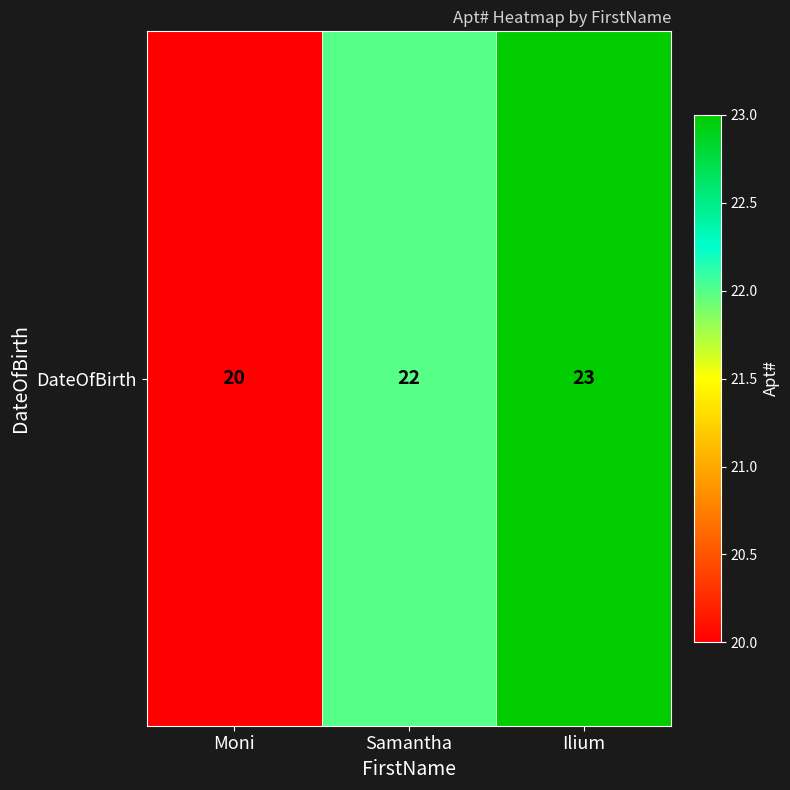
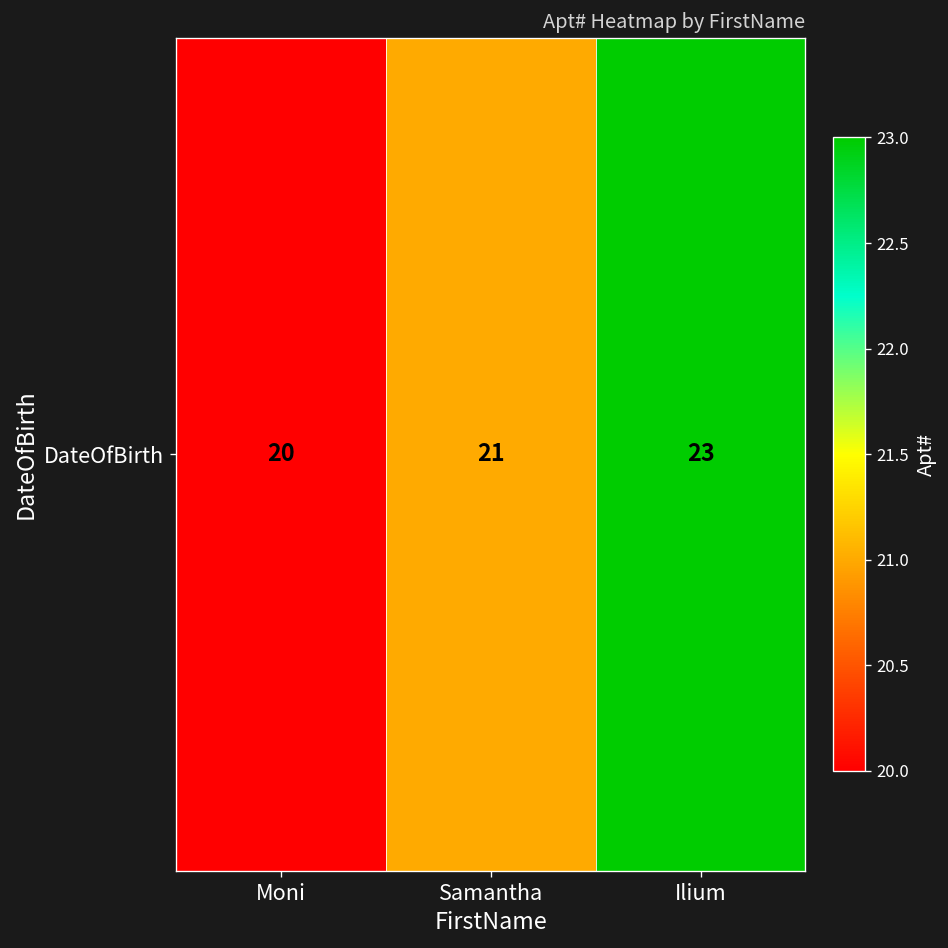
  {
    "DateOfBirth": {
      "Moni": 20,
-     "Samantha": 22,
+     "Samantha": 21,
      "Ilium": 23
    }
  }
